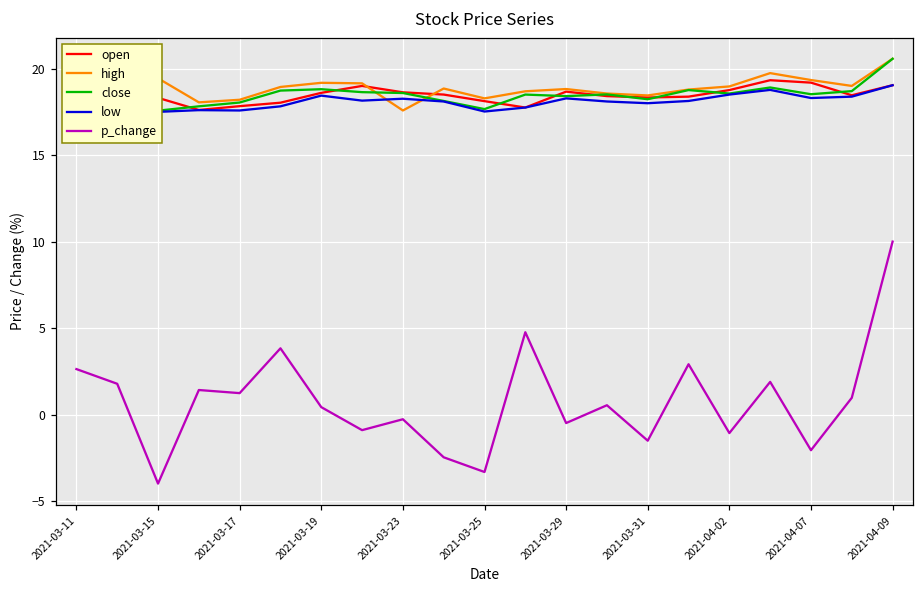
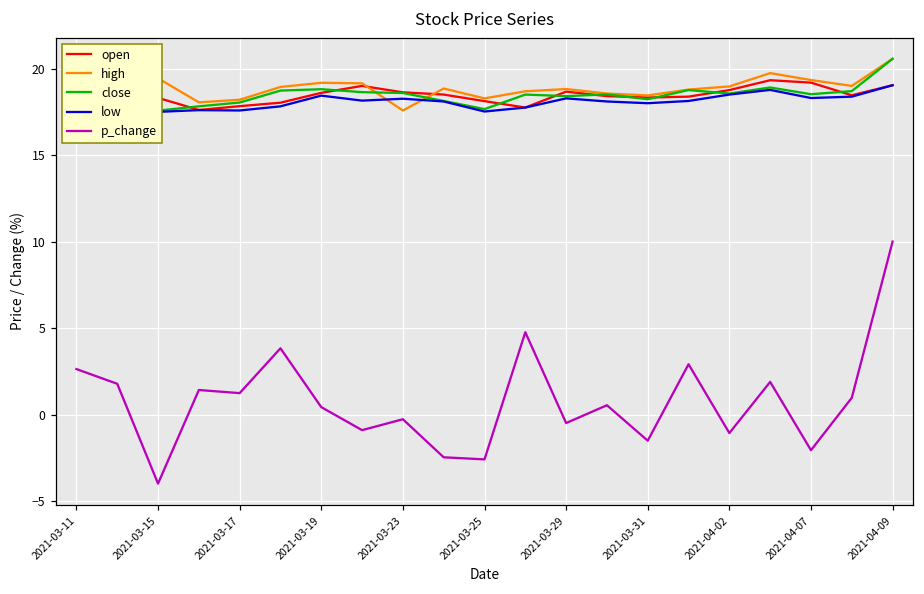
  {
    "open": {
      "2021-03-17": 17.8,
      "2021-04-02": 18.8
    },
    "high": {
      "2021-03-19": 19.2,
      "2021-03-23": 17.6,
      "2021-04-02": 19.0
    },
    "close": {
      "2021-03-19": 18.8,
      "2021-04-07": 18.5
    },
    "low": {
      "2021-03-17": 17.6,
      "2021-03-23": 18.3,
      "2021-03-31": 18.0,
      "2021-04-07": 18.3
    },
    "p_change": {
      "2021-03-11": 2.6,
      "2021-03-15": -4.0,
      "2021-03-17": 1.2,
      "2021-03-19": 0.4,
      "2021-03-23": -0.3,
-     "2021-03-25": -3.3,
+     "2021-03-25": -2.6,
      "2021-03-29": -0.5,
      "2021-03-31": -1.5,
      "2021-04-02": -1.1,
      "2021-04-07": -2.1,
      "2021-04-09": 10.0
    }
  }
